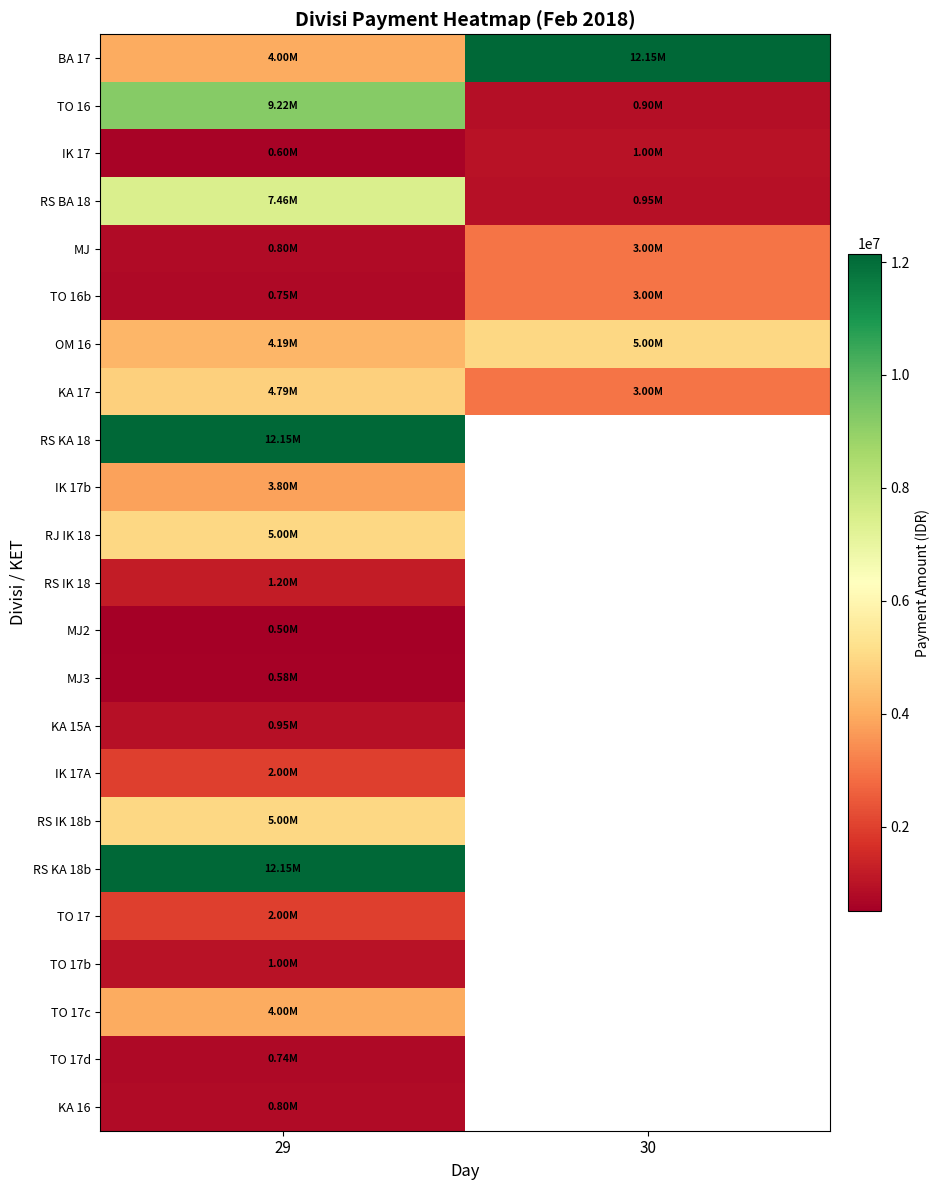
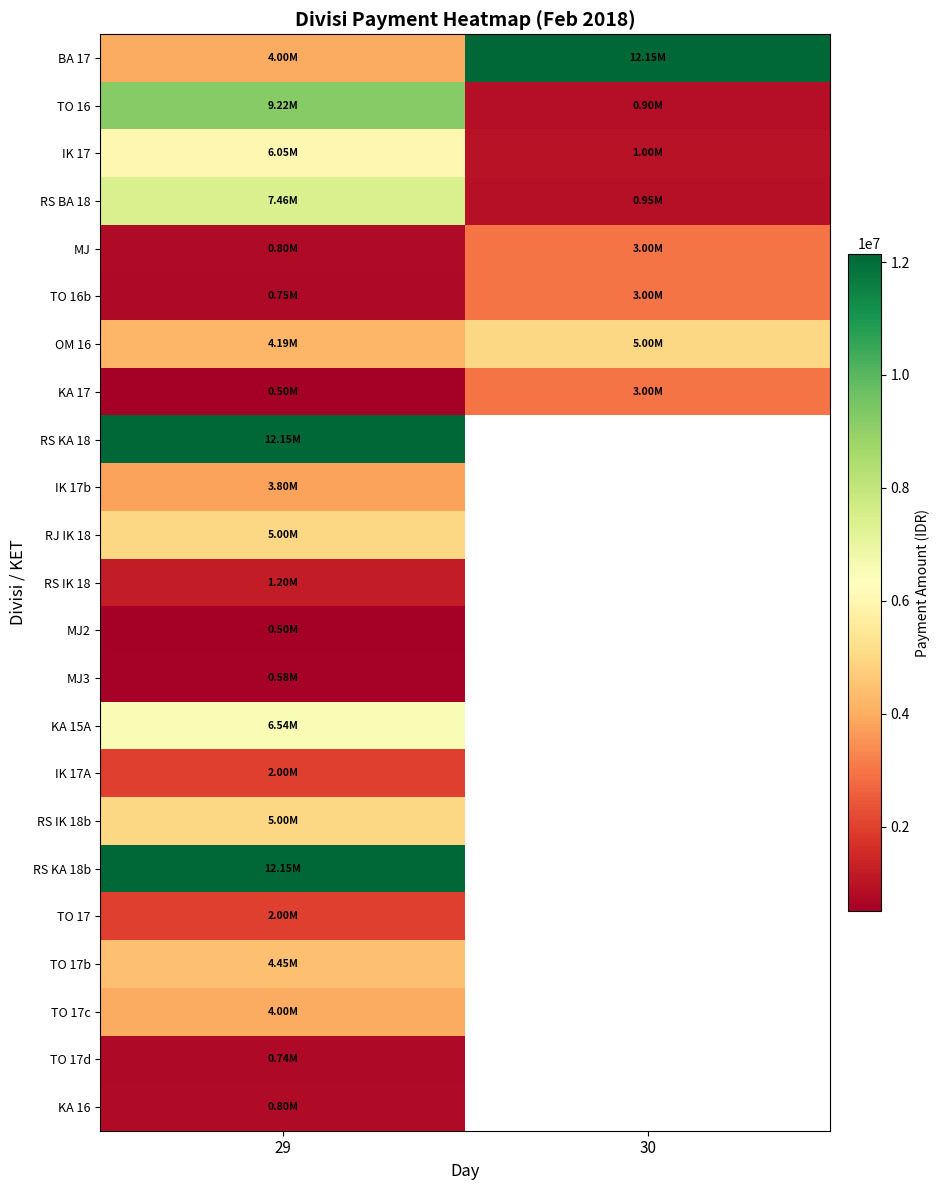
  {
    "BA 17": {
      "29": "4.00M",
      "30": "12.15M"
    },
    "TO 16": {
      "29": "9.22M",
      "30": "0.90M"
    },
    "IK 17": {
-     "29": "0.60M",
+     "29": "6.05M",
      "30": "1.00M"
    },
    "RS BA 18": {
      "29": "7.46M",
      "30": "0.95M"
    },
    "MJ": {
      "29": "0.80M",
      "30": "3.00M"
    },
    "TO 16b": {
      "29": "0.75M",
      "30": "3.00M"
    },
    "OM 16": {
      "29": "4.19M",
      "30": "5.00M"
    },
    "KA 17": {
-     "29": "4.79M",
+     "29": "0.50M",
      "30": "3.00M"
    },
    "RS KA 18": {
      "29": "12.15M"
    },
    "IK 17b": {
      "29": "3.80M"
    },
    "RJ IK 18": {
      "29": "5.00M"
    },
    "RS IK 18": {
      "29": "1.20M"
    },
    "MJ2": {
      "29": "0.50M"
    },
    "MJ3": {
      "29": "0.58M"
    },
    "KA 15A": {
-     "29": "0.95M"
+     "29": "6.54M"
    },
    "IK 17A": {
      "29": "2.00M"
    },
    "RS IK 18b": {
      "29": "5.00M"
    },
    "RS KA 18b": {
      "29": "12.15M"
    },
    "TO 17": {
      "29": "2.00M"
    },
    "TO 17b": {
-     "29": "1.00M"
+     "29": "4.45M"
    },
    "TO 17c": {
      "29": "4.00M"
    },
    "TO 17d": {
      "29": "0.74M"
    },
    "KA 16": {
      "29": "0.80M"
    }
  }
